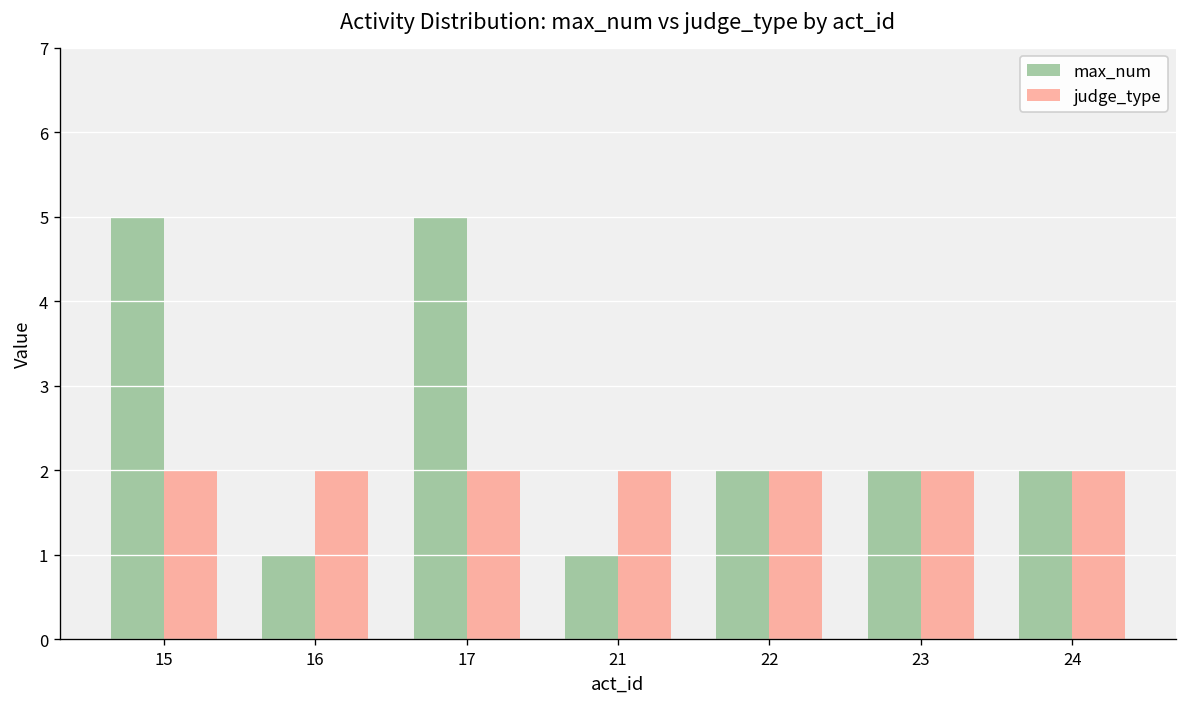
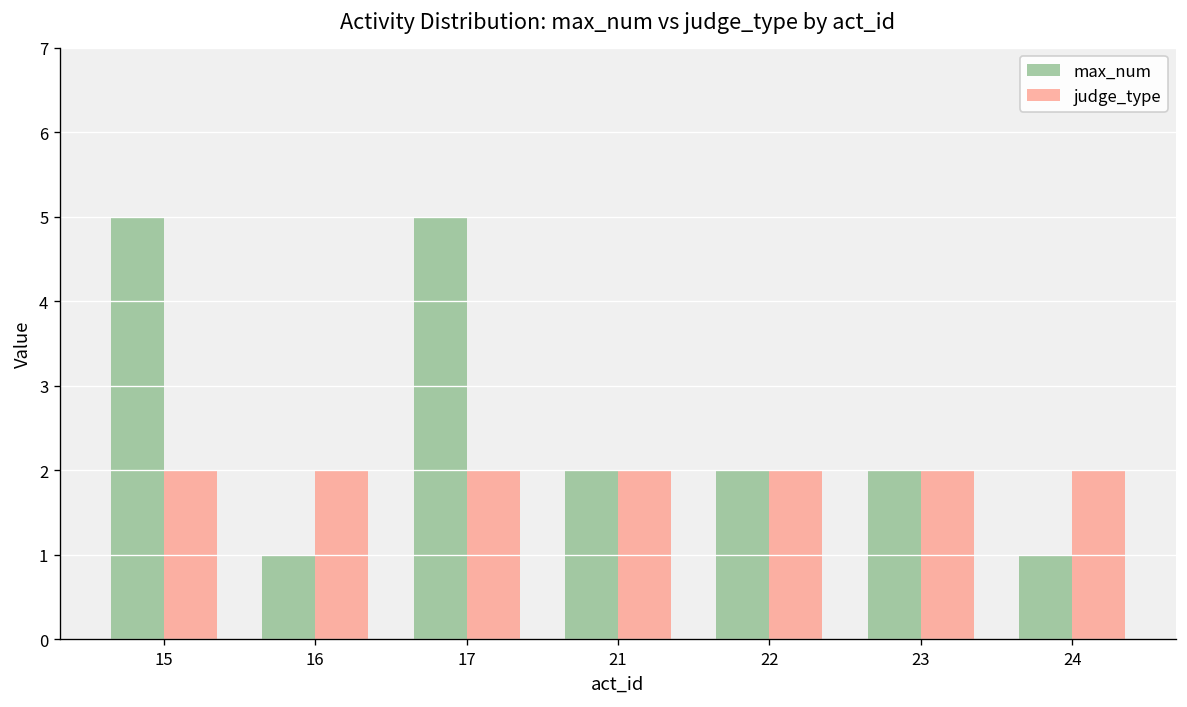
  {
    "max_num": {
      "15": 5,
      "16": 1,
      "17": 5,
-     "21": 1,
+     "21": 2,
      "22": 2,
      "23": 2,
-     "24": 2
+     "24": 1
    },
    "judge_type": {
      "15": 2,
      "16": 2,
      "17": 2,
      "21": 2,
      "22": 2,
      "23": 2,
      "24": 2
    }
  }
